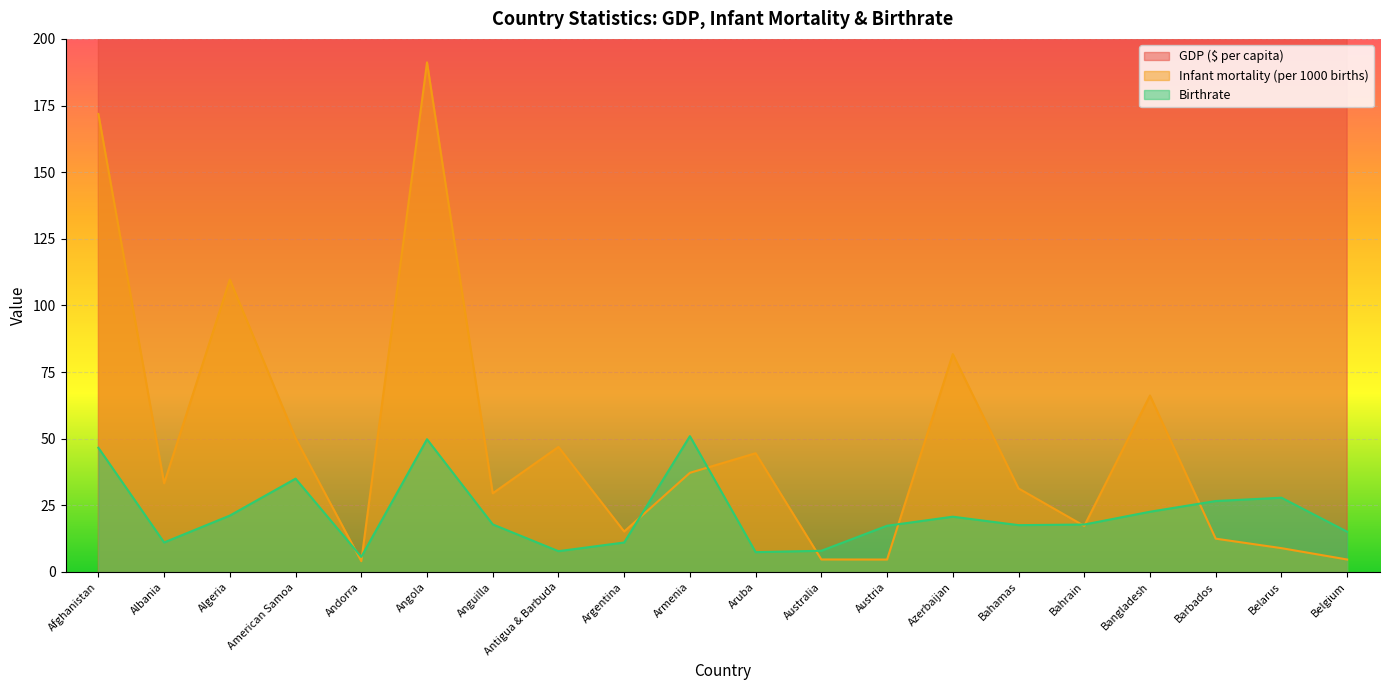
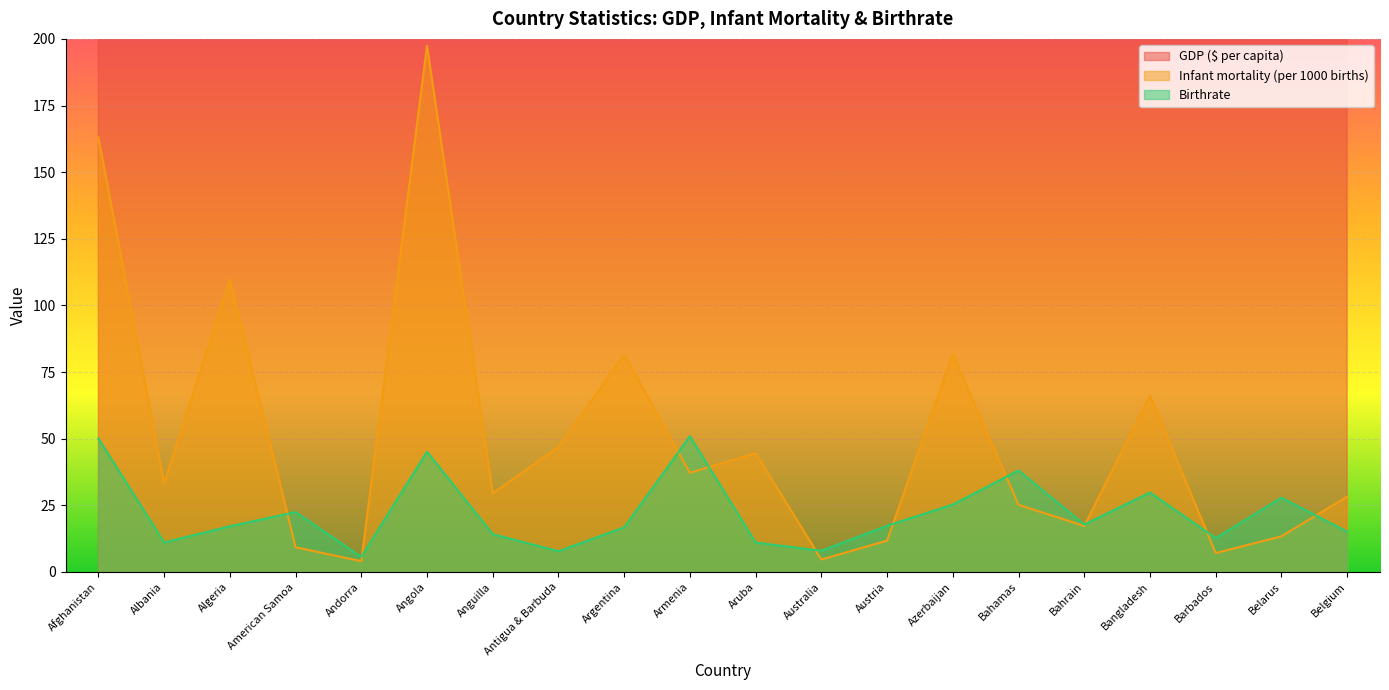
  {
    "Infant mortality (per 1000 births)": {
-     "Afghanistan": 172,
+     "Afghanistan": 163,
      "Albania": 33,
      "Algeria": 110,
-     "American Samoa": 50,
+     "American Samoa": 9,
      "Andorra": 4,
-     "Angola": 191,
+     "Angola": 197,
      "Anguilla": 30,
      "Antigua & Barbuda": 47,
-     "Argentina": 15,
+     "Argentina": 82,
      "Armenia": 37,
      "Aruba": 45,
      "Australia": 5,
-     "Austria": 5,
+     "Austria": 12,
      "Azerbaijan": 82,
-     "Bahamas": 31,
+     "Bahamas": 25,
      "Bangladesh": 66,
-     "Barbados": 13,
-     "Belarus": 9,
-     "Belgium": 5
+     "Barbados": 7,
+     "Belarus": 13,
+     "Belgium": 28
    },
    "Birthrate": {
-     "Afghanistan": 47,
+     "Afghanistan": 50,
      "Albania": 11,
-     "Algeria": 21,
-     "American Samoa": 35,
+     "Algeria": 17,
+     "American Samoa": 22,
      "Andorra": 6,
-     "Angola": 50,
-     "Anguilla": 18,
+     "Angola": 45,
+     "Anguilla": 14,
      "Antigua & Barbuda": 8,
-     "Argentina": 11,
+     "Argentina": 17,
      "Armenia": 51,
-     "Aruba": 7,
+     "Aruba": 11,
      "Australia": 8,
      "Austria": 17,
-     "Azerbaijan": 21,
-     "Bahamas": 18,
-     "Bangladesh": 23,
-     "Barbados": 27,
+     "Azerbaijan": 25,
+     "Bahamas": 38,
+     "Bangladesh": 30,
+     "Barbados": 13,
      "Belarus": 28,
      "Belgium": 15
    }
  }
